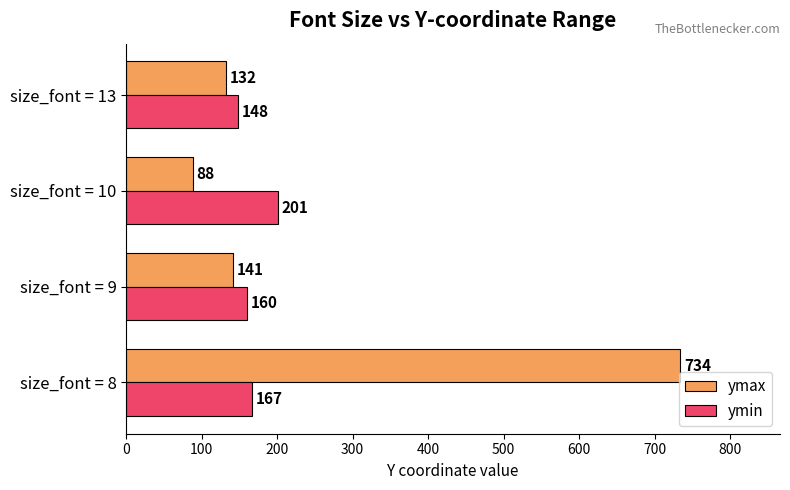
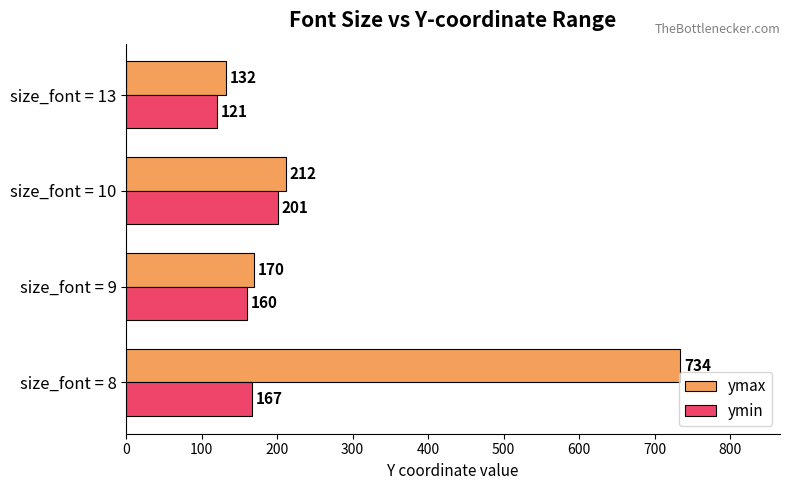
  {
    "ymax": {
      "size_font = 13": 132,
-     "size_font = 10": 88,
-     "size_font = 9": 141
+     "size_font = 10": 212,
+     "size_font = 9": 170
    },
    "ymin": {
-     "size_font = 13": 148,
+     "size_font = 13": 121,
      "size_font = 10": 201,
      "size_font = 9": 160,
      "size_font = 8": 167
    }
  }
